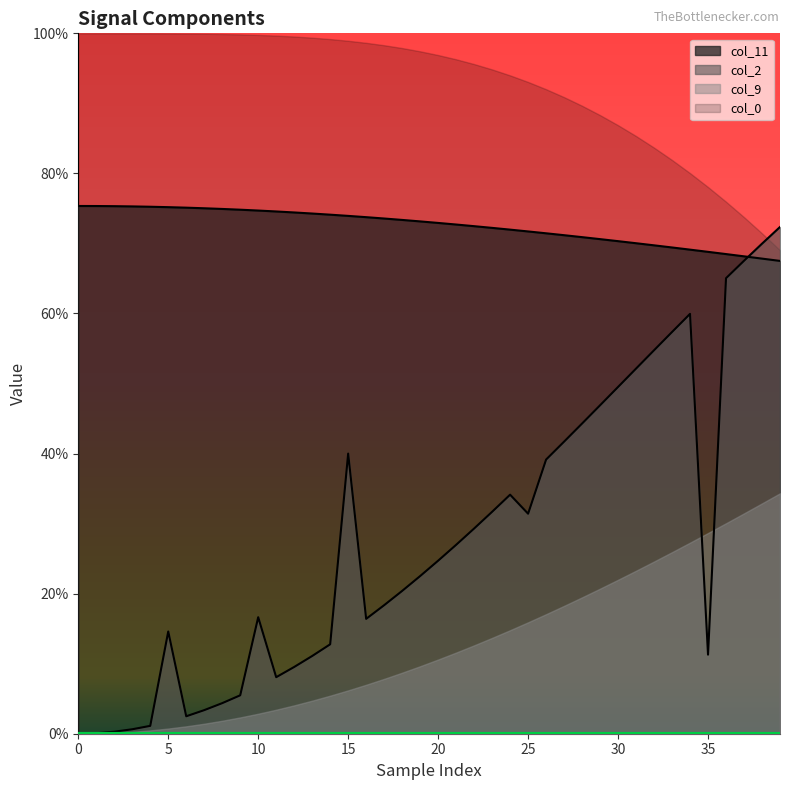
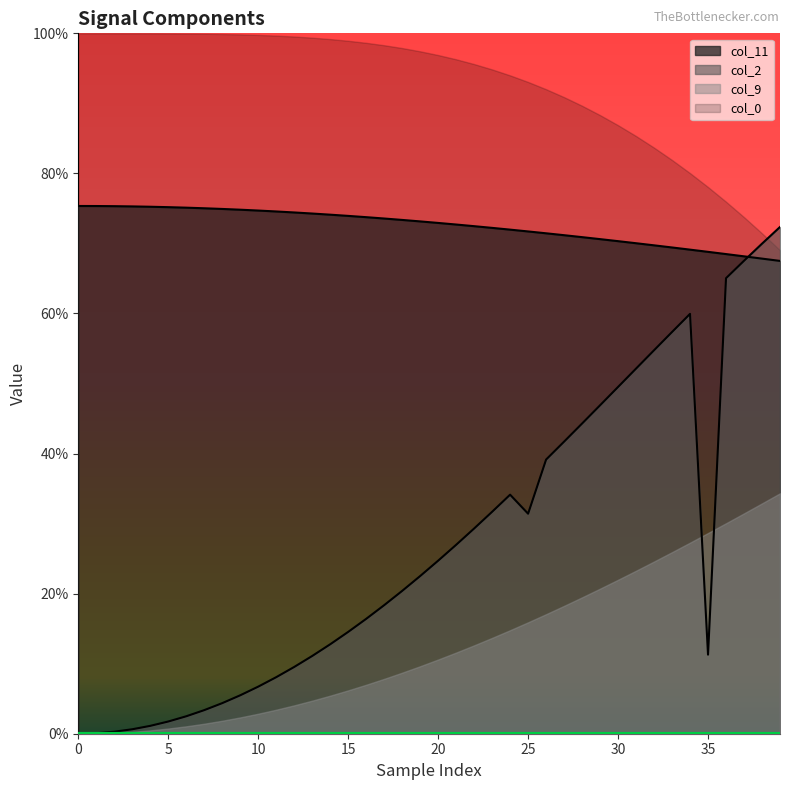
  {
    "col_2": {
-     "5": "15%",
-     "10": "17%",
-     "15": "40%",
+     "5": "2%",
+     "10": "7%",
+     "15": "15%",
      "20": "25%",
      "25": "31%",
      "30": "50%",
      "35": "11%"
    }
  }
